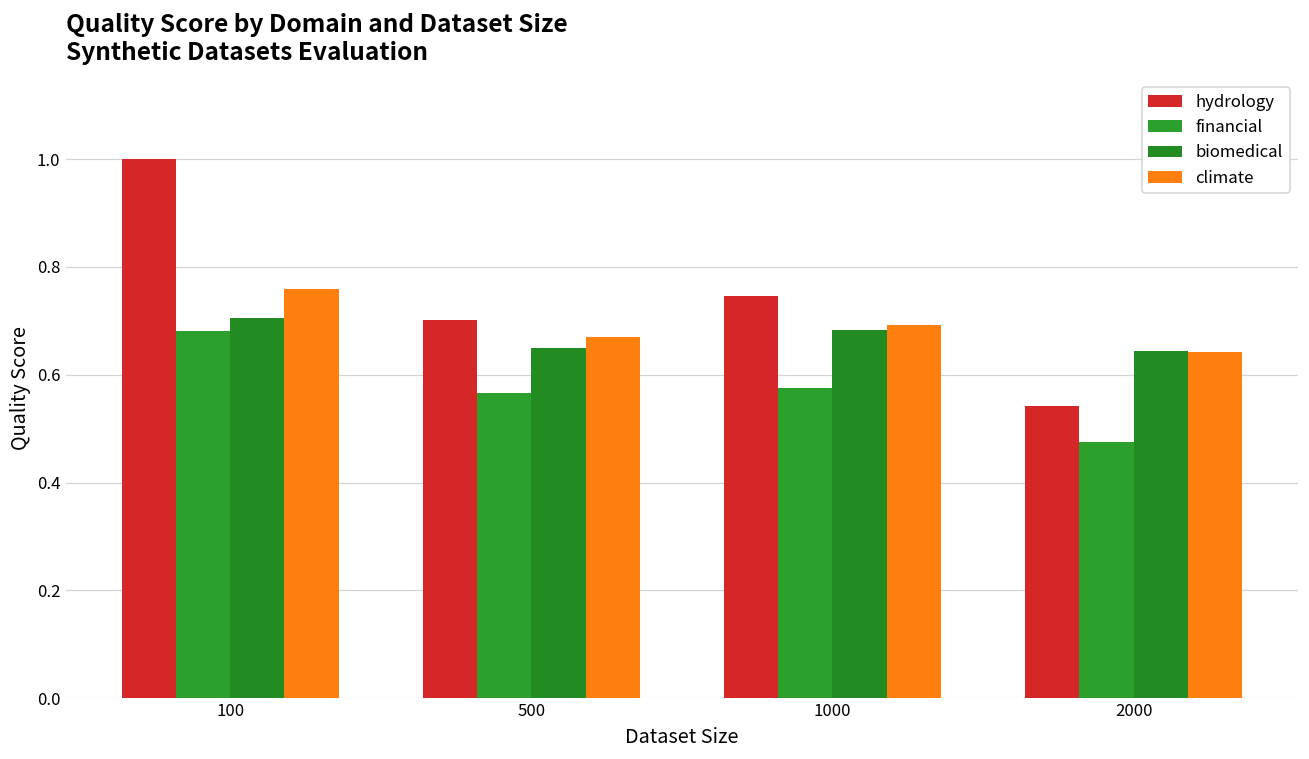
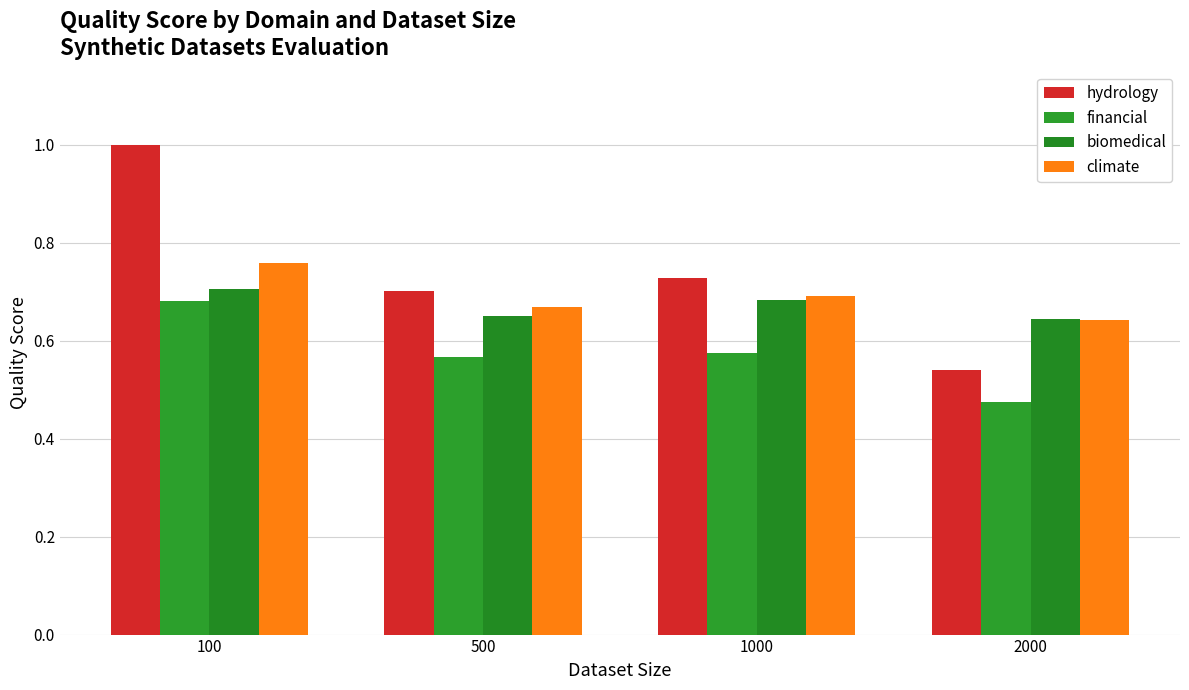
  {
    "hydrology": {
      "100": 1.00,
      "500": 0.70,
-     "1000": 0.75,
+     "1000": 0.73,
      "2000": 0.54
    },
    "climate": {
      "100": 0.76,
      "500": 0.67,
      "1000": 0.69,
      "2000": 0.64
    }
  }
